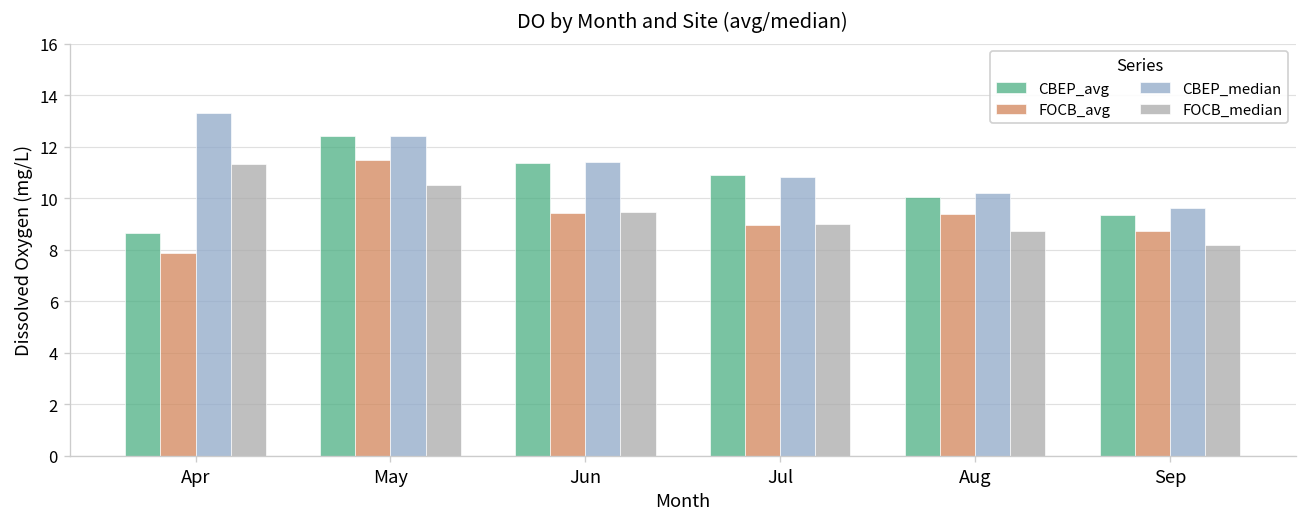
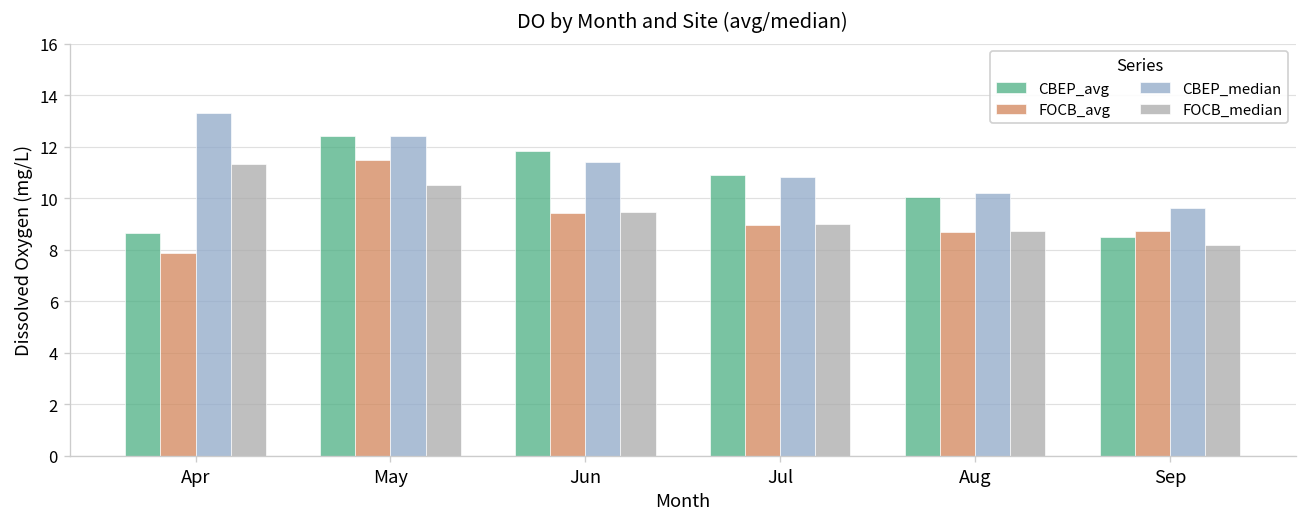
  {
    "CBEP_avg": {
      "Apr": 8.7,
      "May": 12.4,
-     "Jun": 11.4,
+     "Jun": 11.8,
      "Jul": 10.9,
      "Aug": 10.0,
-     "Sep": 9.4
+     "Sep": 8.5
    },
    "FOCB_avg": {
      "Apr": 7.9,
      "May": 11.5,
      "Jun": 9.4,
      "Jul": 9.0,
-     "Aug": 9.4,
+     "Aug": 8.7,
      "Sep": 8.7
    }
  }
